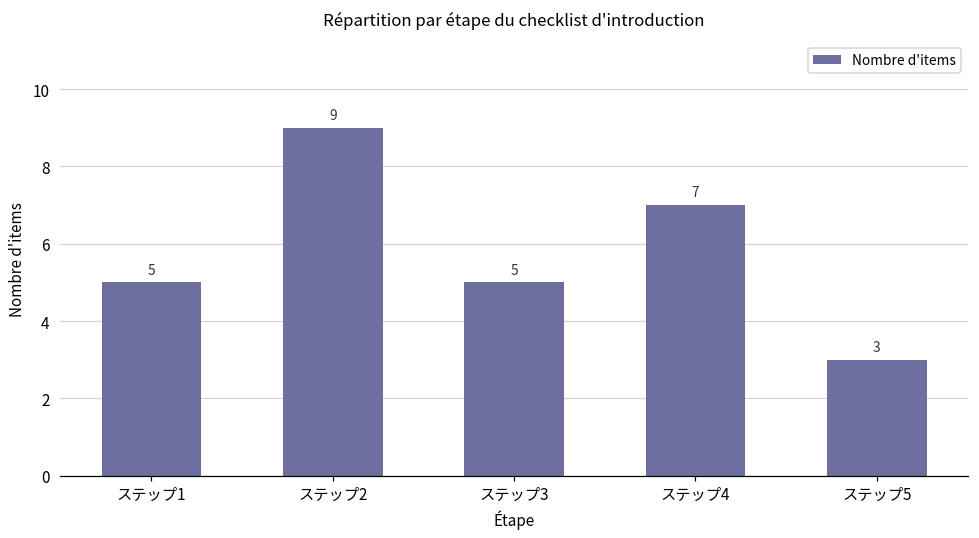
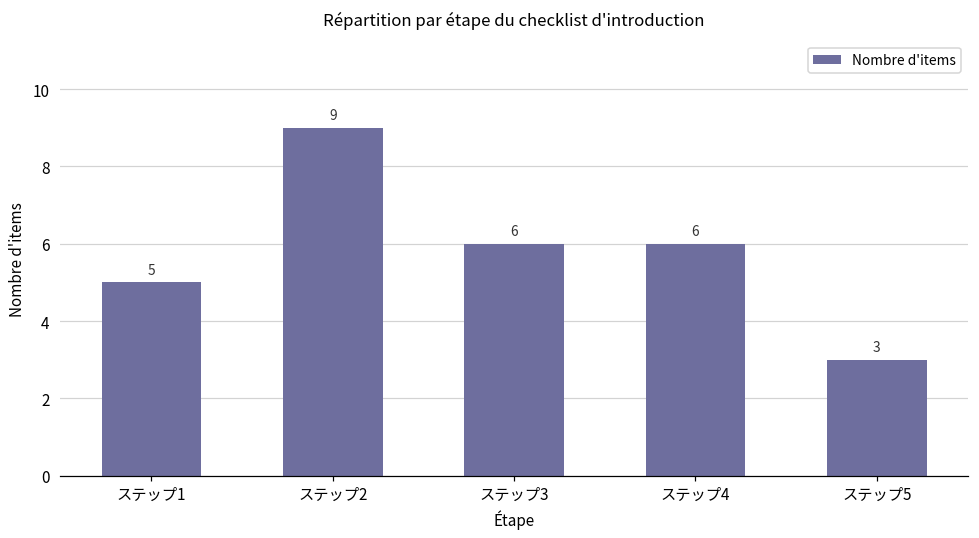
  {
    "ステップ1": 5,
    "ステップ2": 9,
-   "ステップ3": 5,
-   "ステップ4": 7,
+   "ステップ3": 6,
+   "ステップ4": 6,
    "ステップ5": 3
  }
